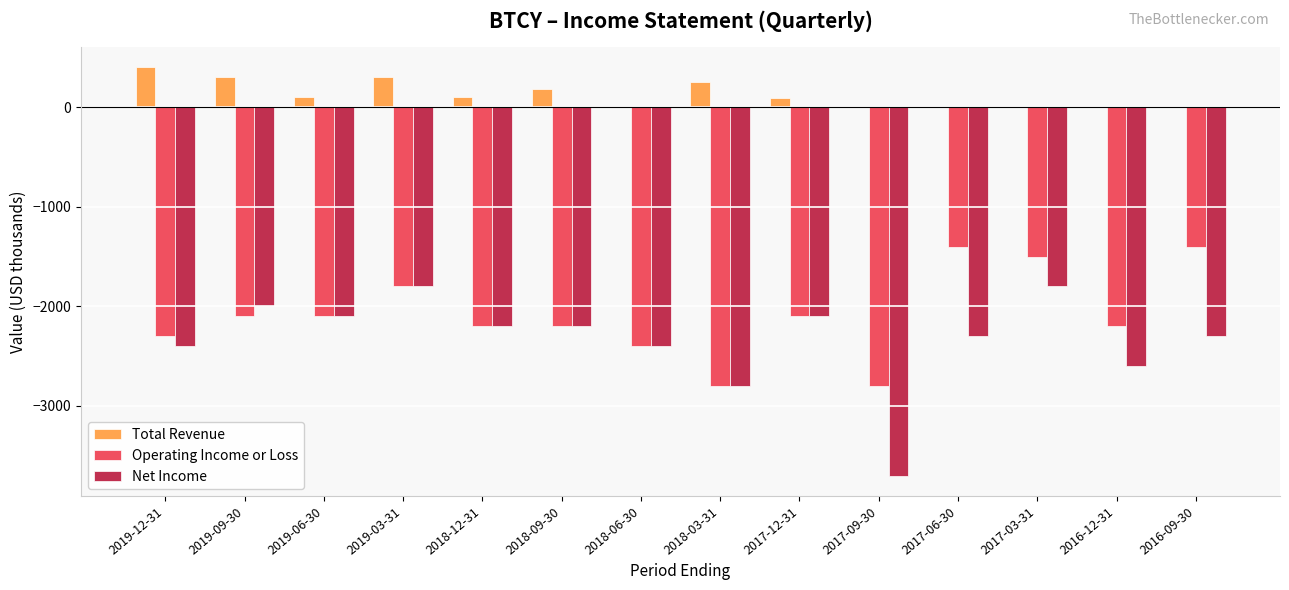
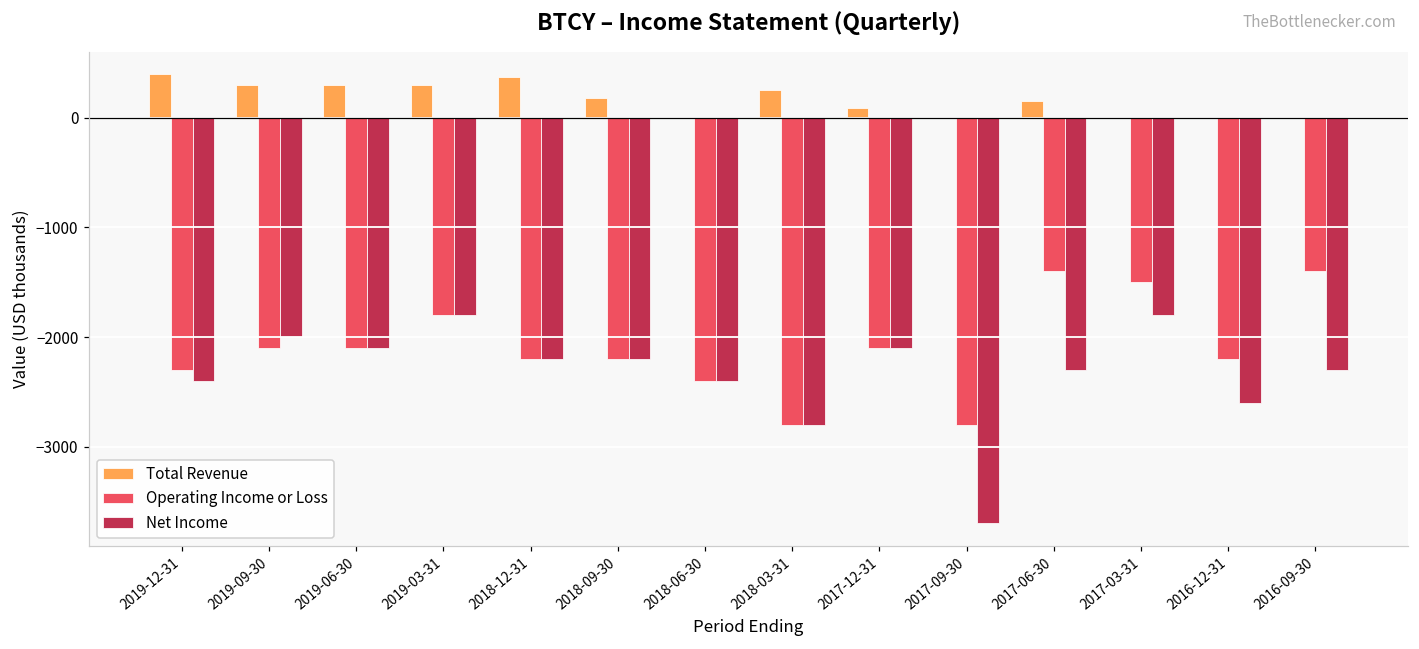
  {
    "Total Revenue": {
      "2019-12-31": 400,
      "2019-09-30": 300,
-     "2019-06-30": 100,
+     "2019-06-30": 300,
      "2019-03-31": 300,
-     "2018-12-31": 100,
+     "2018-12-31": 400,
      "2018-09-30": 200,
      "2018-06-30": 0,
      "2018-03-31": 300,
      "2017-12-31": 100,
      "2017-09-30": 0,
-     "2017-06-30": 0,
+     "2017-06-30": 200,
      "2017-03-31": 0,
      "2016-12-31": 0,
      "2016-09-30": 0
    }
  }
